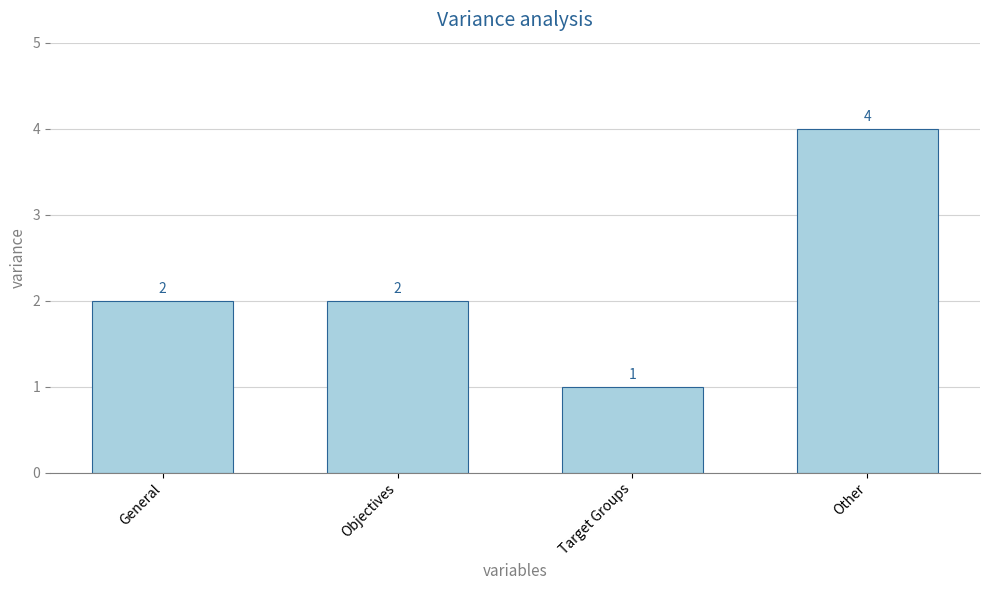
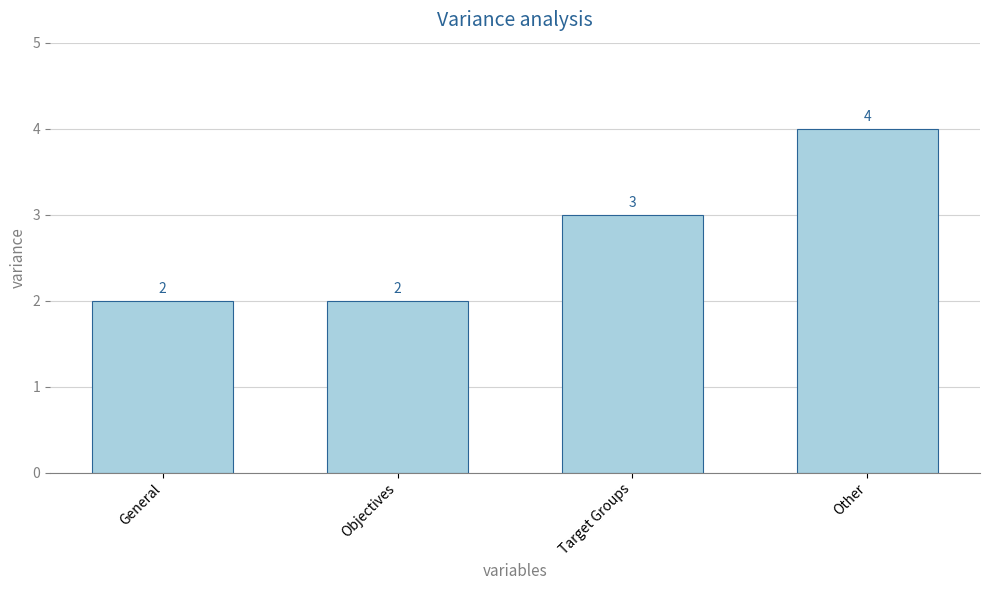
  {
    "General": 2,
    "Objectives": 2,
-   "Target Groups": 1,
+   "Target Groups": 3,
    "Other": 4
  }
